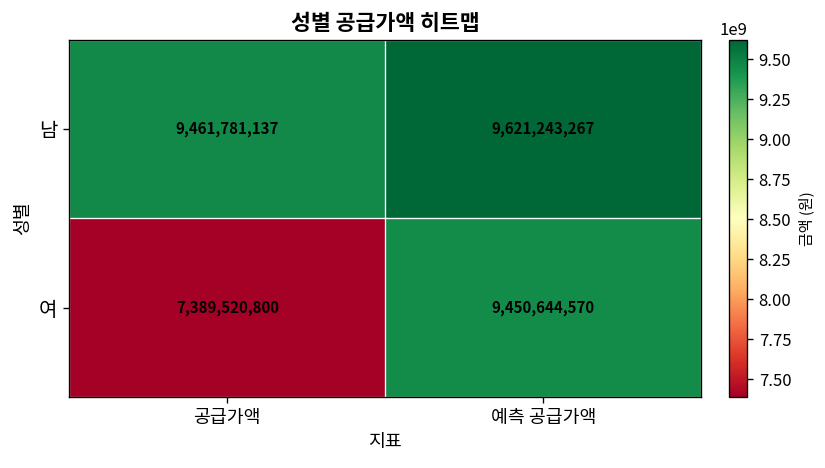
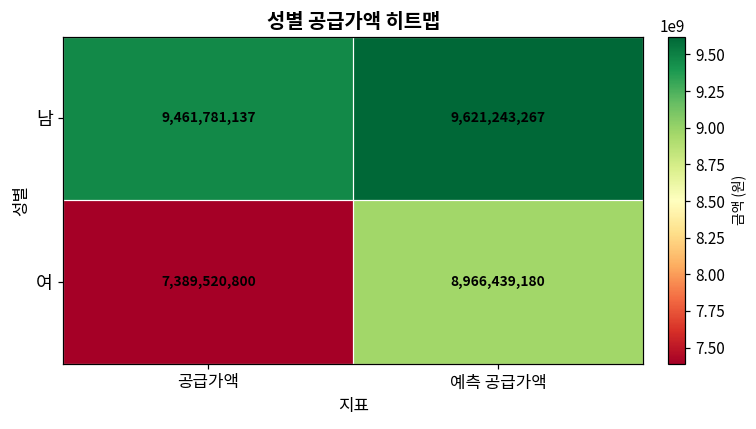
  {
    "남": {
      "공급가액": "9,461,781,137",
      "예측 공급가액": "9,621,243,267"
    },
    "여": {
      "공급가액": "7,389,520,800",
-     "예측 공급가액": "9,450,644,570"
+     "예측 공급가액": "8,966,439,180"
    }
  }
